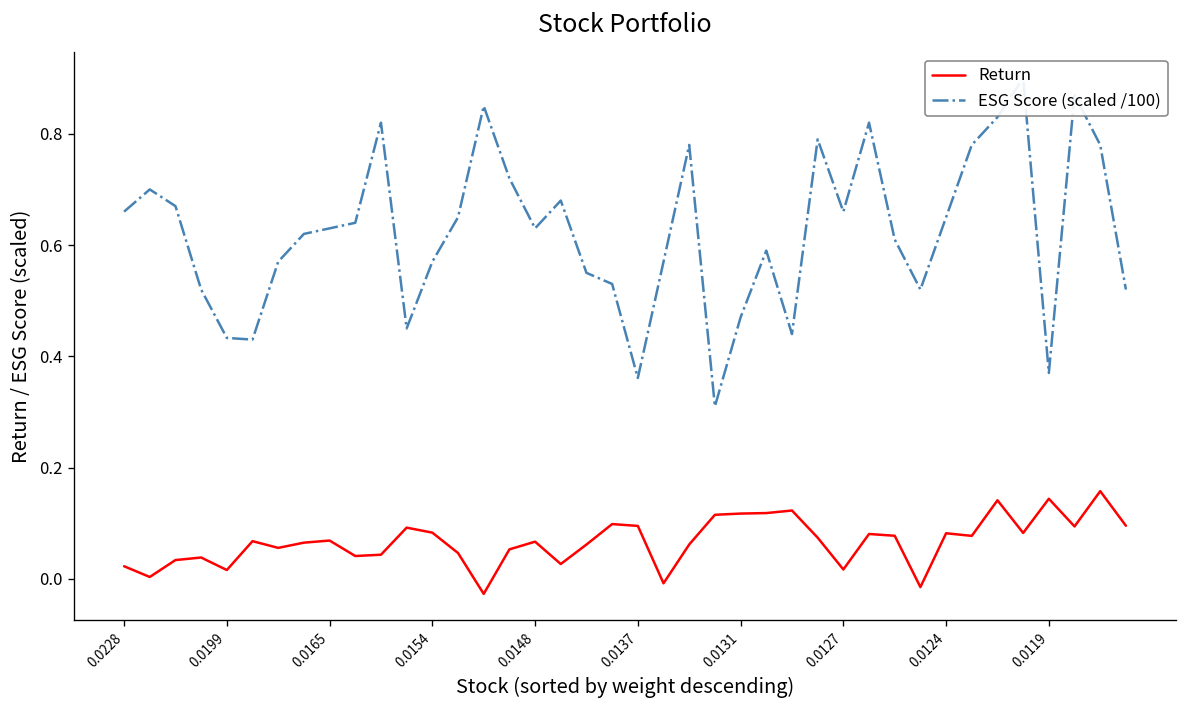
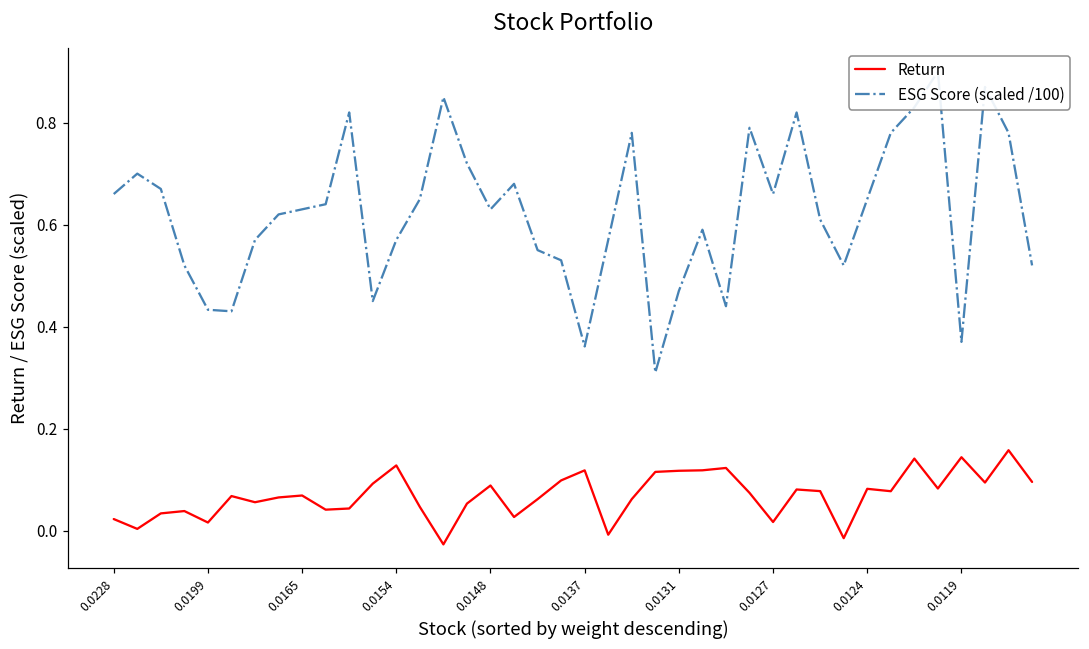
  {
    "Return": {
      "0.0228": 0.02,
      "0.0199": 0.02,
      "0.0165": 0.07,
-     "0.0154": 0.08,
-     "0.0148": 0.07,
-     "0.0137": 0.10,
+     "0.0154": 0.13,
+     "0.0148": 0.09,
+     "0.0137": 0.12,
      "0.0131": 0.12,
      "0.0127": 0.02,
      "0.0124": 0.08,
      "0.0119": 0.14
    },
    "ESG Score (scaled /100)": {
      "0.0228": 0.66,
      "0.0199": 0.43,
      "0.0165": 0.63,
      "0.0154": 0.57,
      "0.0148": 0.63,
      "0.0137": 0.36,
      "0.0131": 0.47,
      "0.0127": 0.66,
      "0.0124": 0.65,
      "0.0119": 0.37
    }
  }
